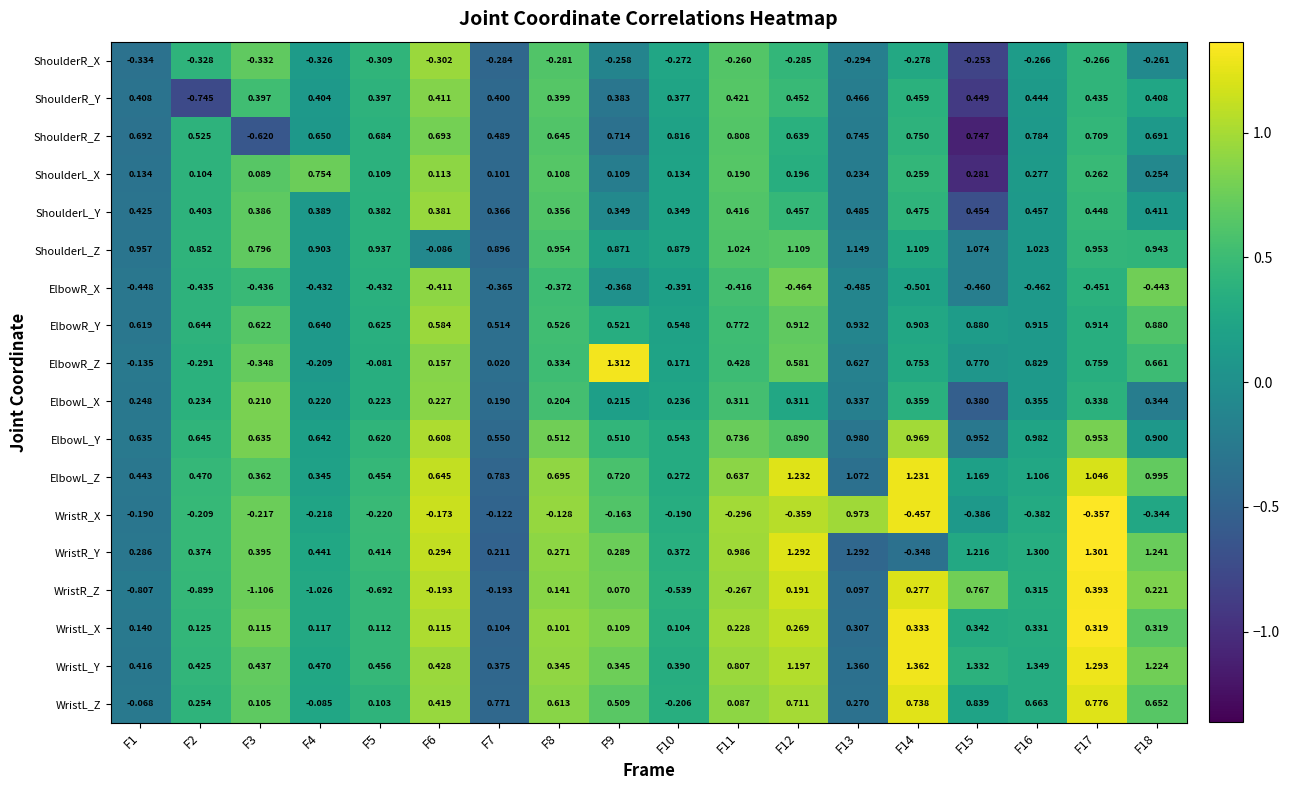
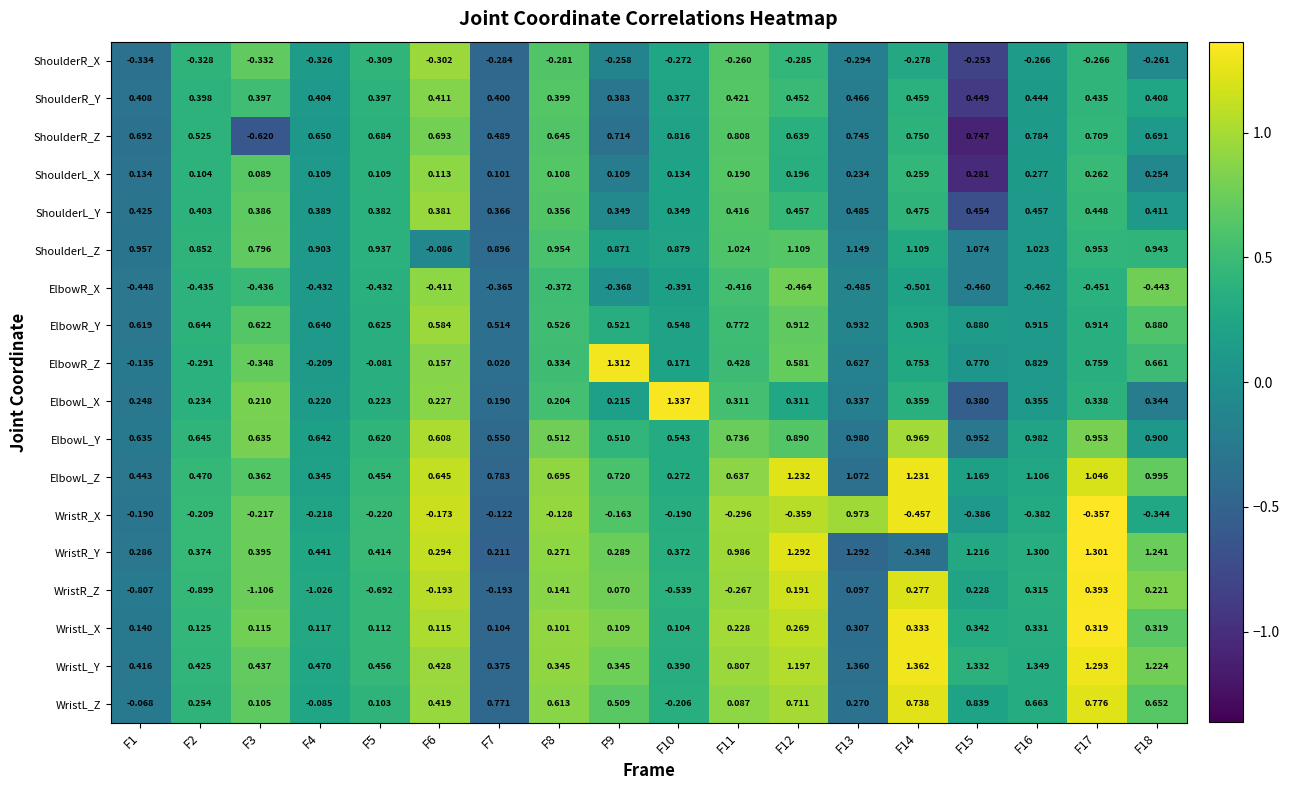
  {
    "ShoulderR_Y": {
      "F1": 0.408,
-     "F2": -0.745,
+     "F2": 0.398,
      "F3": 0.397,
      "F4": 0.404,
      "F5": 0.397,
      "F6": 0.411,
      "F7": 0.400,
      "F8": 0.399,
      "F9": 0.383,
      "F10": 0.377,
      "F11": 0.421,
      "F12": 0.452,
      "F13": 0.466,
      "F14": 0.459,
      "F15": 0.449,
      "F16": 0.444,
      "F17": 0.435,
      "F18": 0.408
    },
    "ShoulderL_X": {
      "F1": 0.134,
      "F2": 0.104,
      "F3": 0.089,
-     "F4": 0.754,
+     "F4": 0.109,
      "F5": 0.109,
      "F6": 0.113,
      "F7": 0.101,
      "F8": 0.108,
      "F9": 0.109,
      "F10": 0.134,
      "F11": 0.190,
      "F12": 0.196,
      "F13": 0.234,
      "F14": 0.259,
      "F15": 0.281,
      "F16": 0.277,
      "F17": 0.262,
      "F18": 0.254
    },
    "ElbowL_X": {
      "F1": 0.248,
      "F2": 0.234,
      "F3": 0.210,
      "F4": 0.220,
      "F5": 0.223,
      "F6": 0.227,
      "F7": 0.190,
      "F8": 0.204,
      "F9": 0.215,
-     "F10": 0.236,
+     "F10": 1.337,
      "F11": 0.311,
      "F12": 0.311,
      "F13": 0.337,
      "F14": 0.359,
      "F15": 0.380,
      "F16": 0.355,
      "F17": 0.338,
      "F18": 0.344
    },
    "WristR_Z": {
      "F1": -0.807,
      "F2": -0.899,
      "F3": -1.106,
      "F4": -1.026,
      "F5": -0.692,
      "F6": -0.193,
      "F7": -0.193,
      "F8": 0.141,
      "F9": 0.070,
      "F10": -0.539,
      "F11": -0.267,
      "F12": 0.191,
      "F13": 0.097,
      "F14": 0.277,
-     "F15": 0.767,
+     "F15": 0.228,
      "F16": 0.315,
      "F17": 0.393,
      "F18": 0.221
    }
  }
